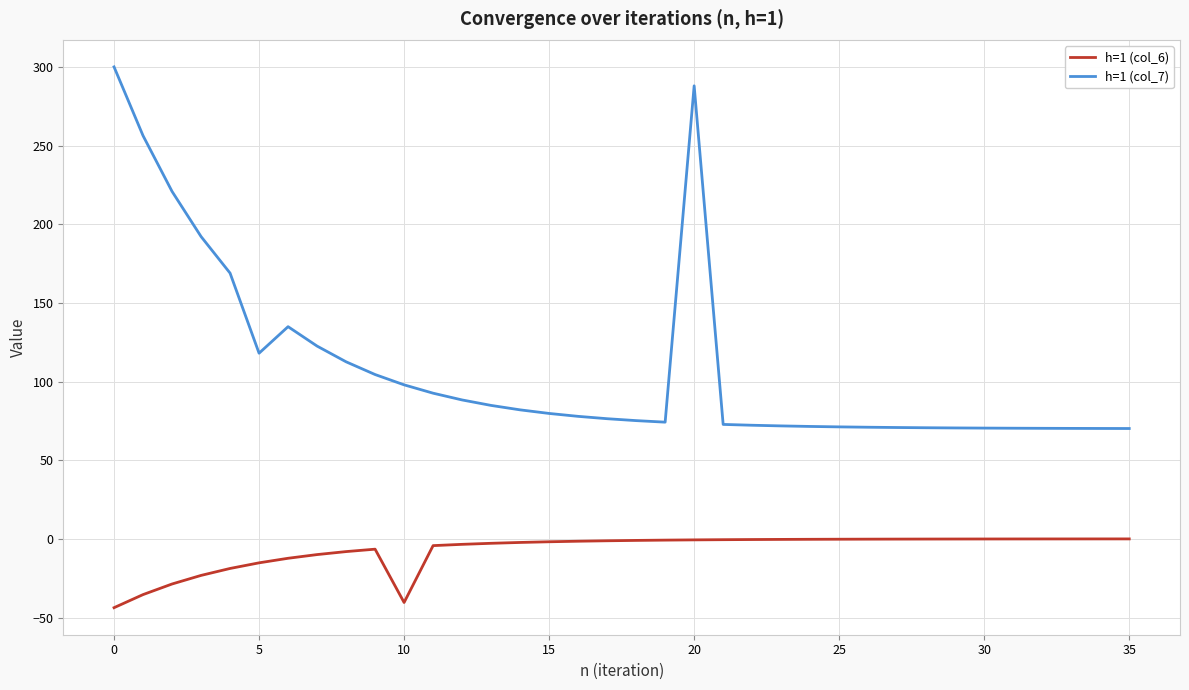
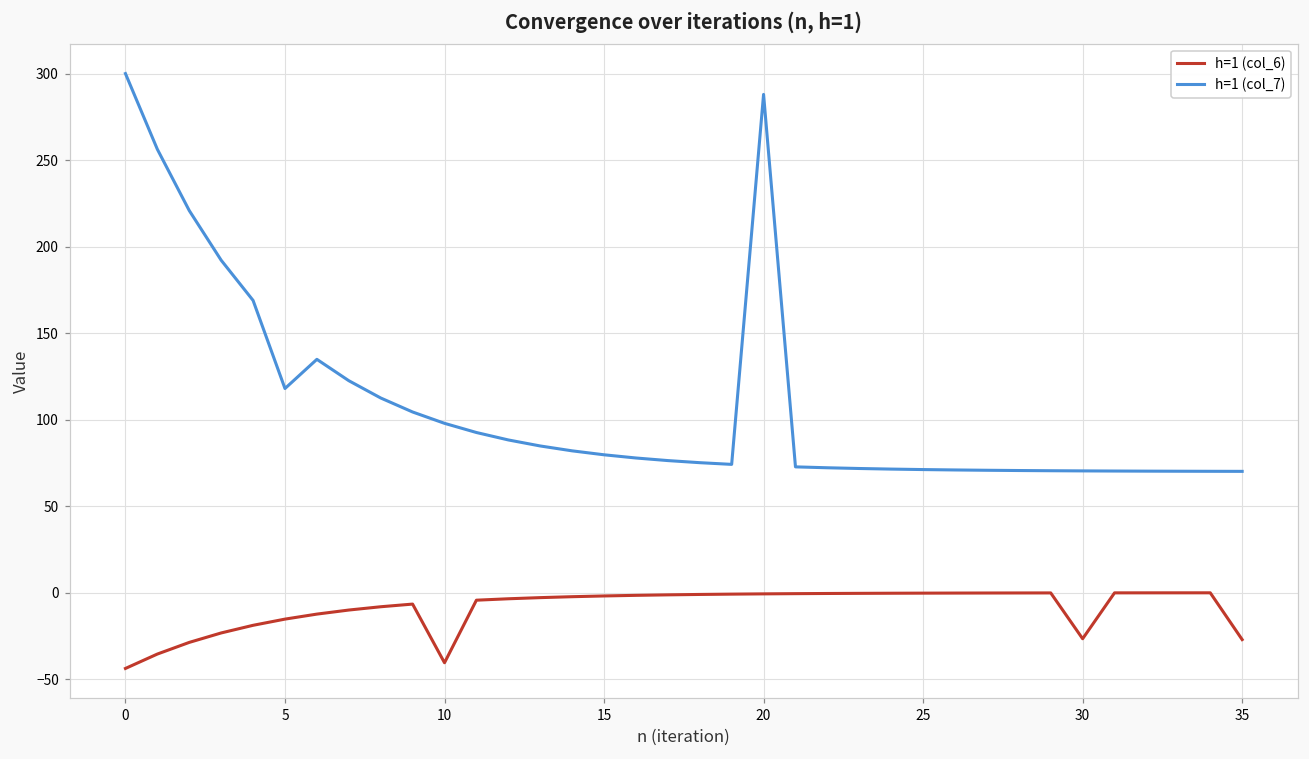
  {
    "h=1 (col_6)": {
      "0": -44,
      "5": -15,
      "10": -40,
      "15": -2,
      "20": -1,
      "25": 0,
-     "30": 0,
-     "35": 0
+     "30": -27,
+     "35": -27
    },
    "h=1 (col_7)": {
      "0": 300,
      "5": 118,
      "10": 98,
      "15": 80,
      "20": 288,
      "25": 71,
      "30": 70,
      "35": 70
    }
  }
